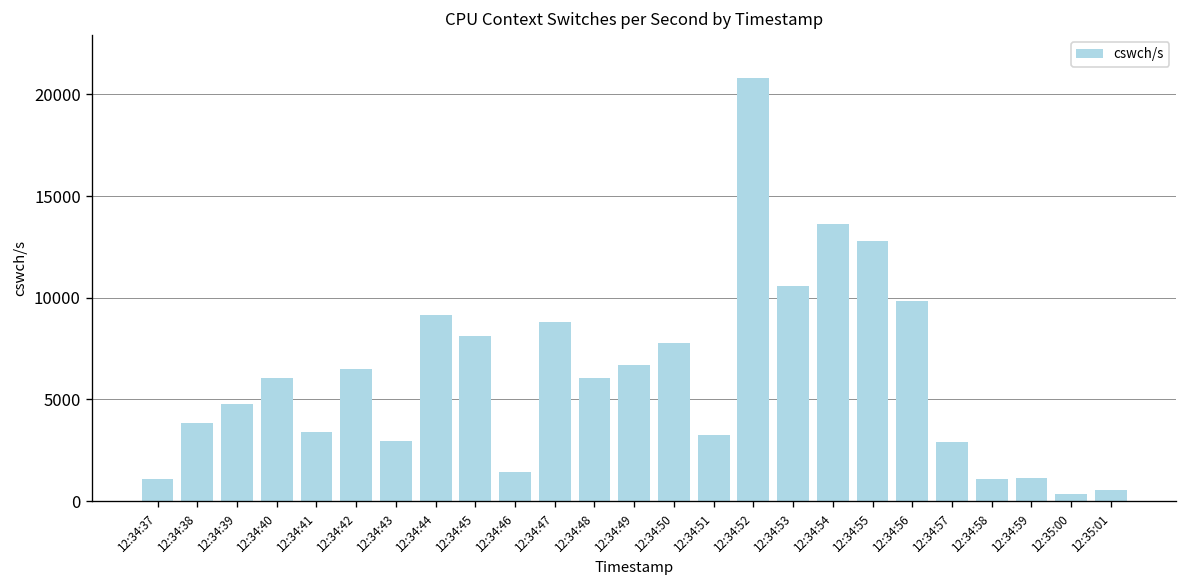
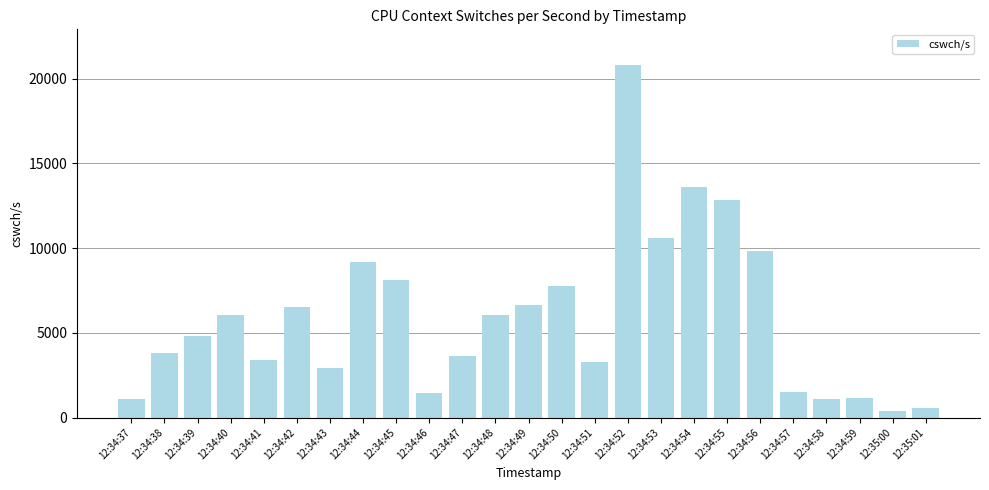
  {
    "12:34:37": 1100,
    "12:34:38": 3800,
    "12:34:39": 4800,
    "12:34:40": 6000,
    "12:34:41": 3400,
    "12:34:42": 6500,
    "12:34:43": 2900,
    "12:34:44": 9200,
    "12:34:45": 8100,
    "12:34:46": 1400,
-   "12:34:47": 8800,
+   "12:34:47": 3600,
    "12:34:48": 6100,
    "12:34:49": 6700,
    "12:34:50": 7800,
    "12:34:51": 3300,
    "12:34:52": 20800,
    "12:34:53": 10600,
    "12:34:54": 13600,
    "12:34:55": 12800,
    "12:34:56": 9800,
-   "12:34:57": 2900,
+   "12:34:57": 1500,
    "12:34:58": 1100,
    "12:34:59": 1100,
    "12:35:00": 400,
    "12:35:01": 500
  }
